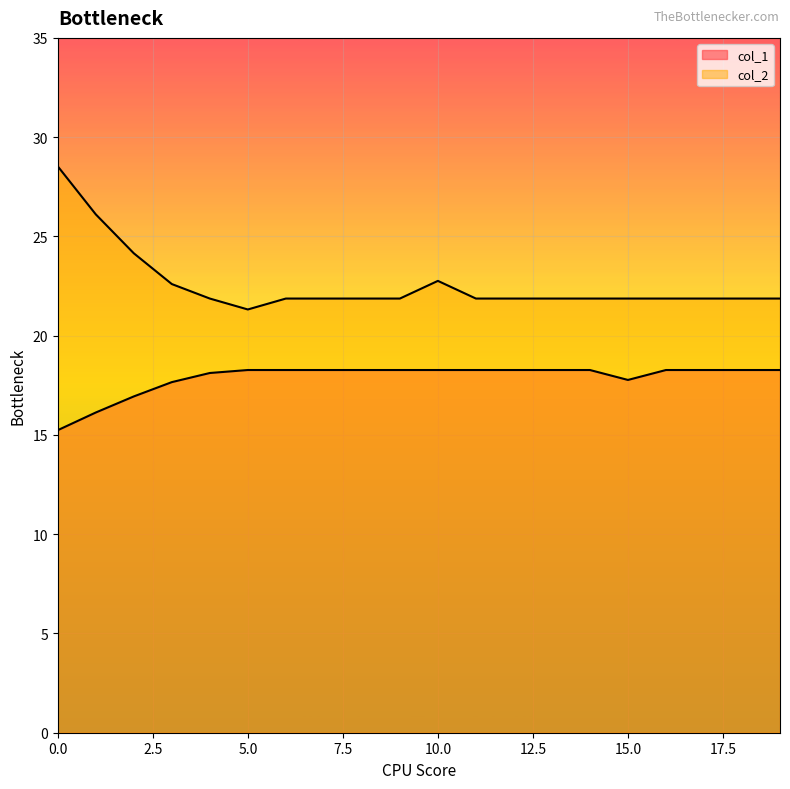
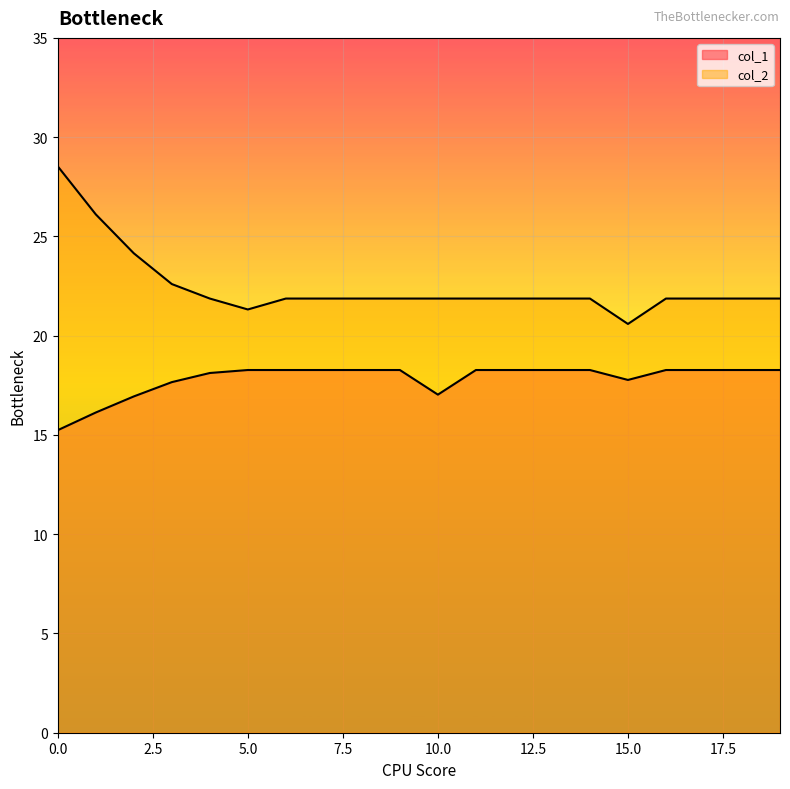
  {
    "col_1": {
      "0.0": 15.2,
      "5.0": 18.3,
-     "10.0": 18.3,
+     "10.0": 17.0,
      "15.0": 17.8
    },
    "col_2": {
      "0.0": 28.5,
      "5.0": 21.3,
-     "10.0": 22.8,
-     "15.0": 21.9
+     "10.0": 21.9,
+     "15.0": 20.6
    }
  }
